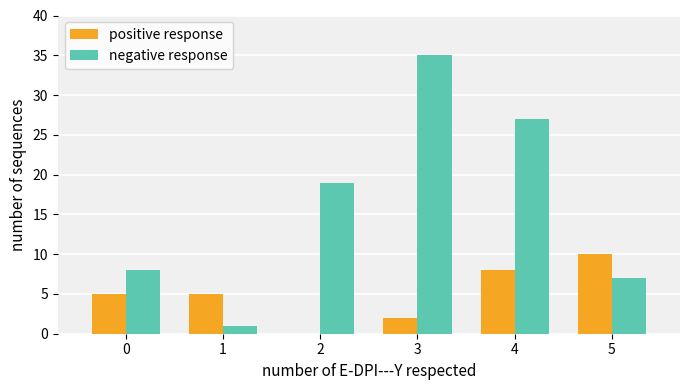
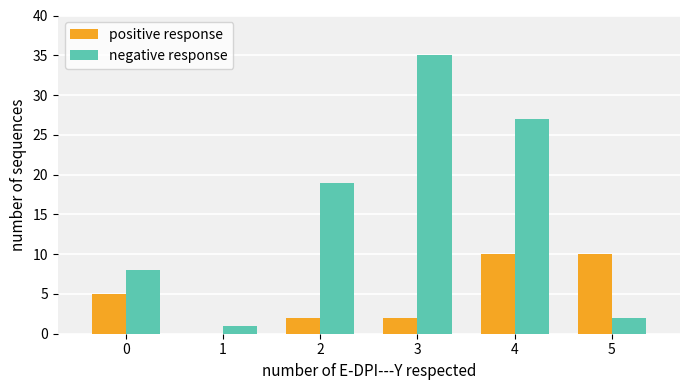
  {
    "positive response": {
      "0": 5,
-     "1": 5,
-     "2": 0,
+     "1": 0,
+     "2": 2,
      "3": 2,
-     "4": 8,
+     "4": 10,
      "5": 10
    },
    "negative response": {
      "0": 8,
      "1": 1,
      "2": 19,
      "3": 35,
      "4": 27,
-     "5": 7
+     "5": 2
    }
  }
